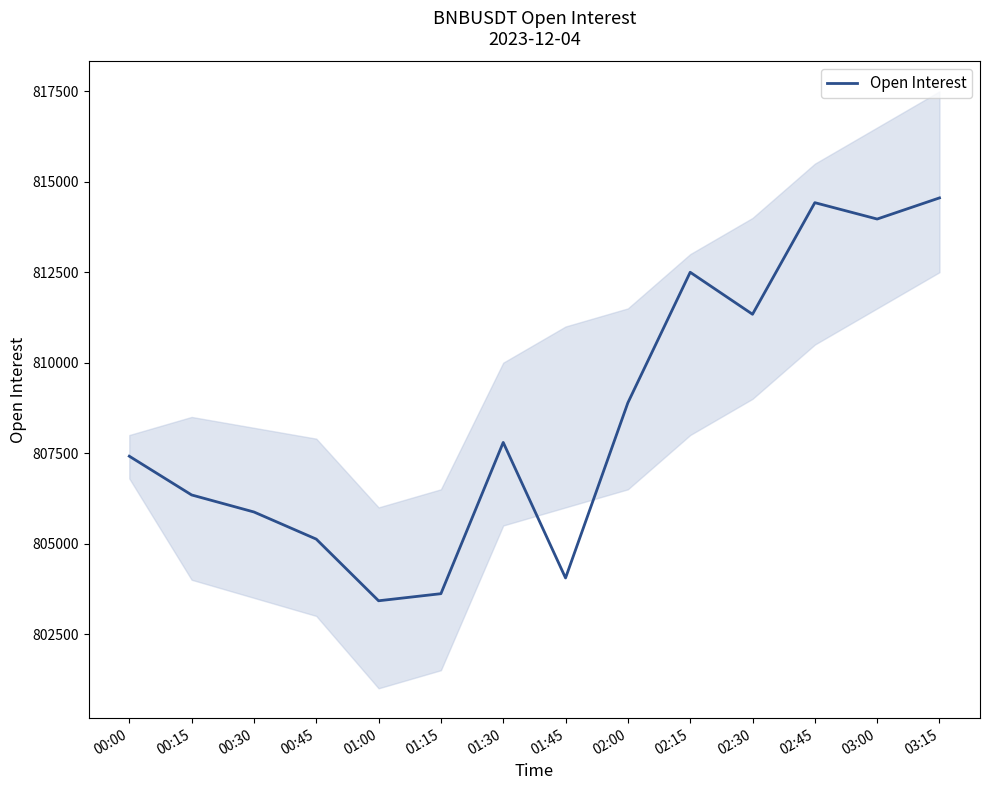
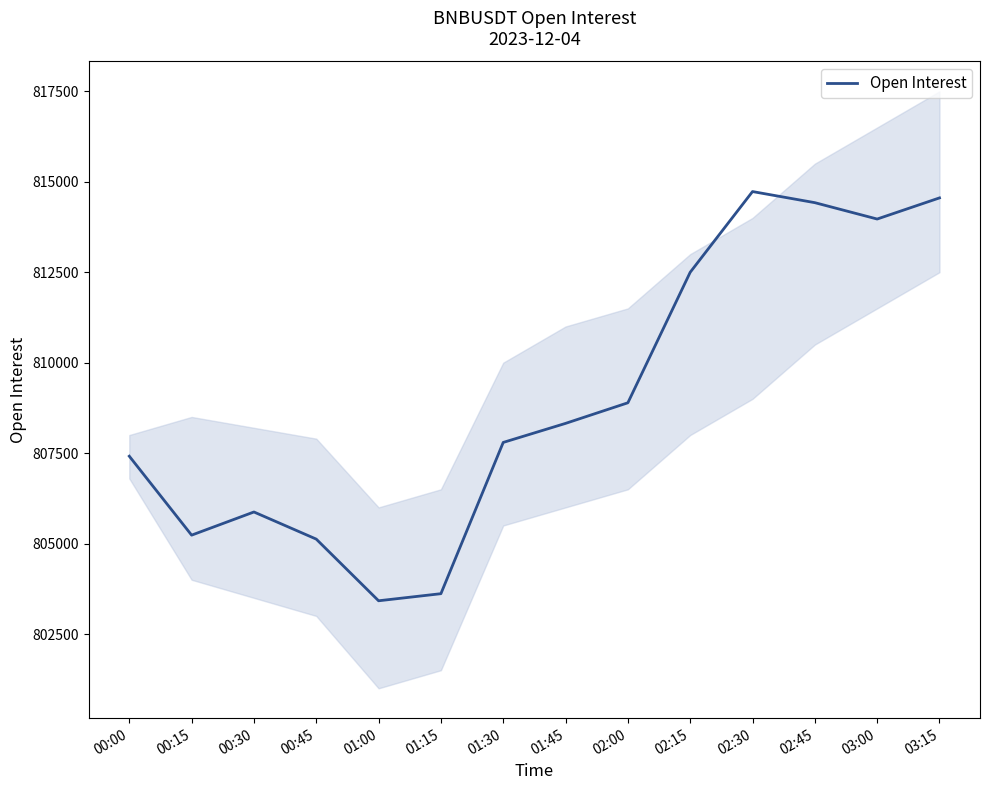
  {
    "Open Interest": {
      "00:00": 807400,
-     "00:15": 806300,
+     "00:15": 805200,
      "00:30": 805900,
      "00:45": 805100,
      "01:00": 803400,
      "01:15": 803600,
      "01:30": 807800,
-     "01:45": 804000,
+     "01:45": 808300,
      "02:00": 808900,
      "02:15": 812500,
-     "02:30": 811300,
+     "02:30": 814700,
      "02:45": 814400,
      "03:00": 814000,
      "03:15": 814600
    }
  }
